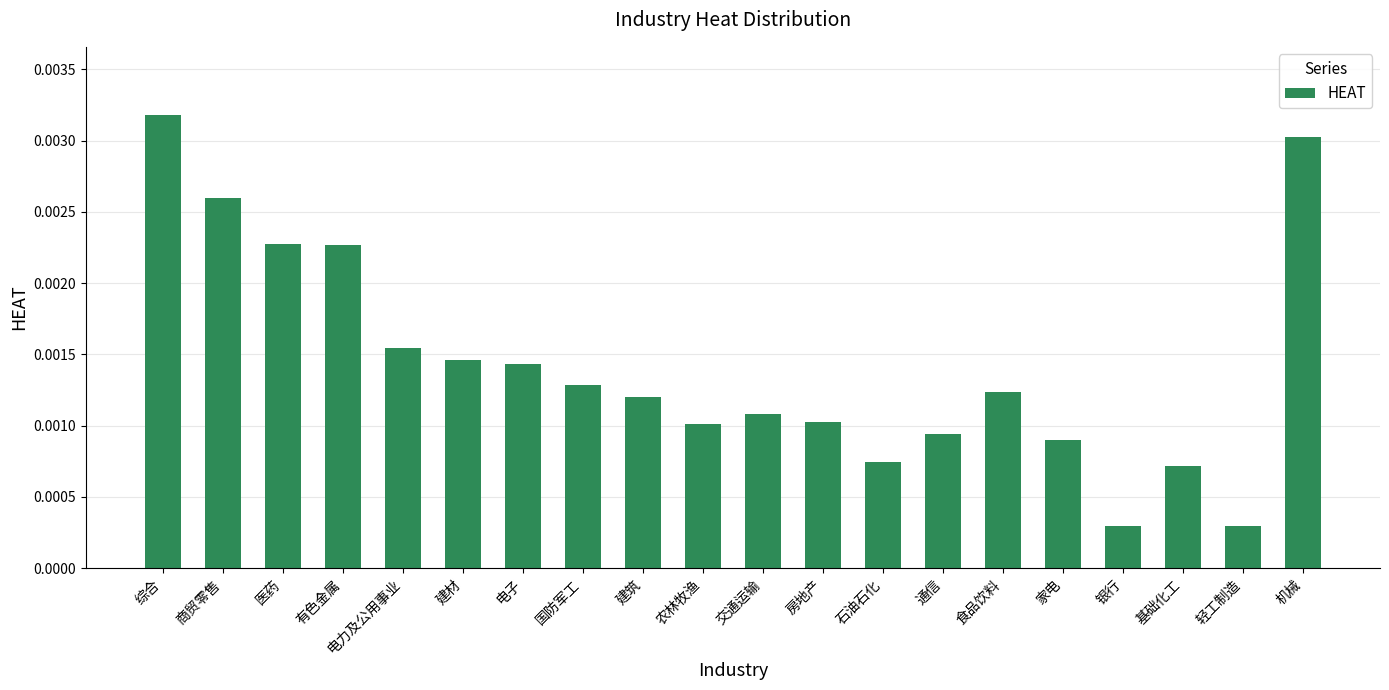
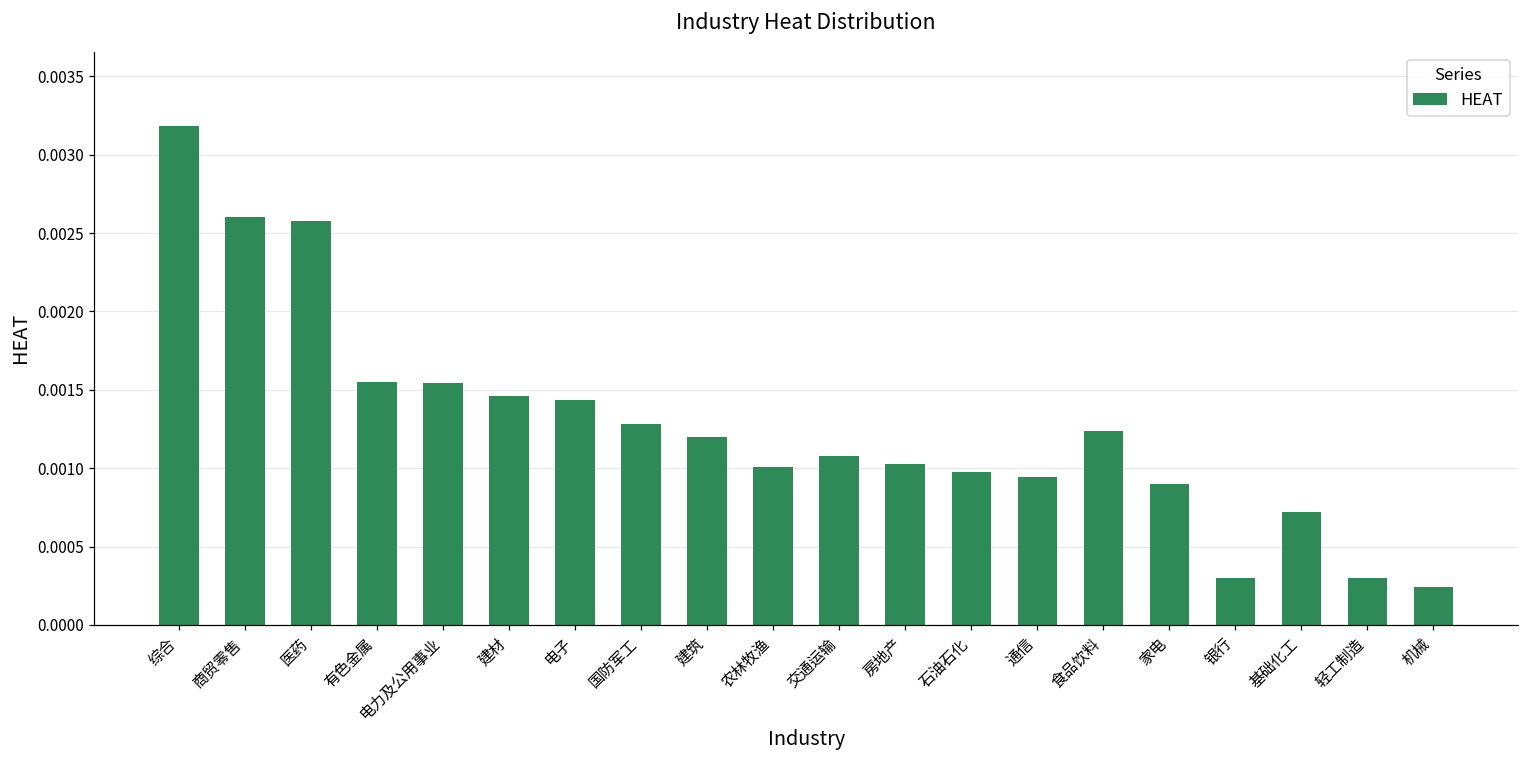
  {
    "综合": 0.00318,
    "商贸零售": 0.00260,
-   "医药": 0.00227,
-   "有色金属": 0.00227,
+   "医药": 0.00258,
+   "有色金属": 0.00155,
    "电力及公用事业": 0.00154,
    "建材": 0.00146,
    "电子": 0.00143,
    "国防军工": 0.00129,
    "建筑": 0.00120,
    "农林牧渔": 0.00101,
    "交通运输": 0.00108,
    "房地产": 0.00103,
-   "石油石化": 0.00075,
+   "石油石化": 0.00098,
    "通信": 0.00094,
    "食品饮料": 0.00124,
    "家电": 0.00090,
    "银行": 0.00030,
    "基础化工": 0.00072,
    "轻工制造": 0.00030,
-   "机械": 0.00303
+   "机械": 0.00024
  }
